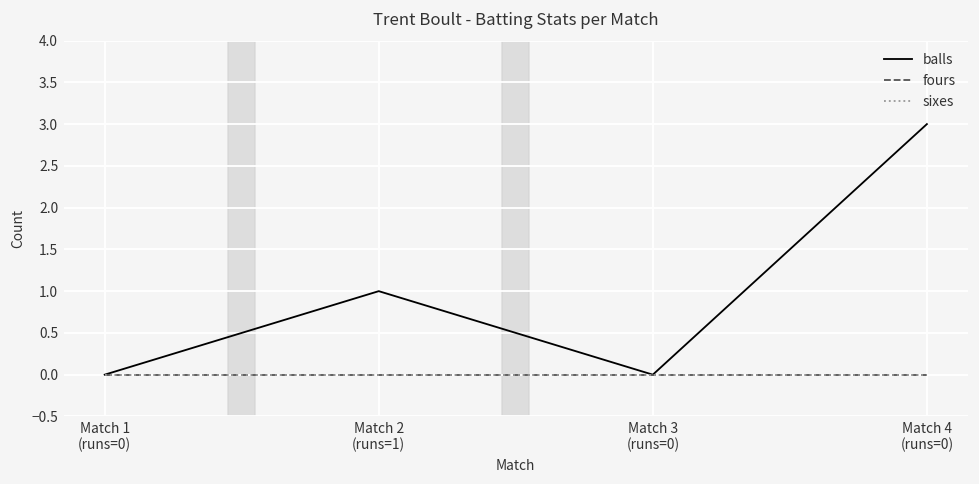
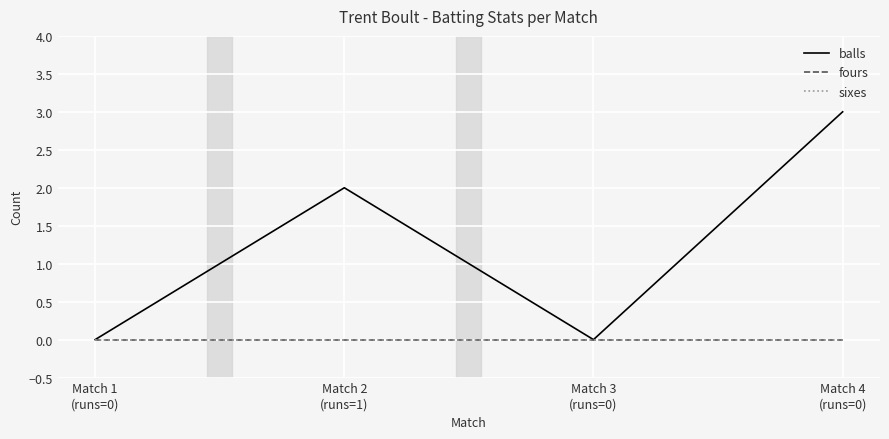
  {
    "balls": {
-     "Match 2 (runs=1)": 1,
+     "Match 2 (runs=1)": 2,
      "Match 4 (runs=0)": 3
    },
    "sixes": {
      "Match 2 (runs=1)": 0,
      "Match 4 (runs=0)": 0
    }
  }
